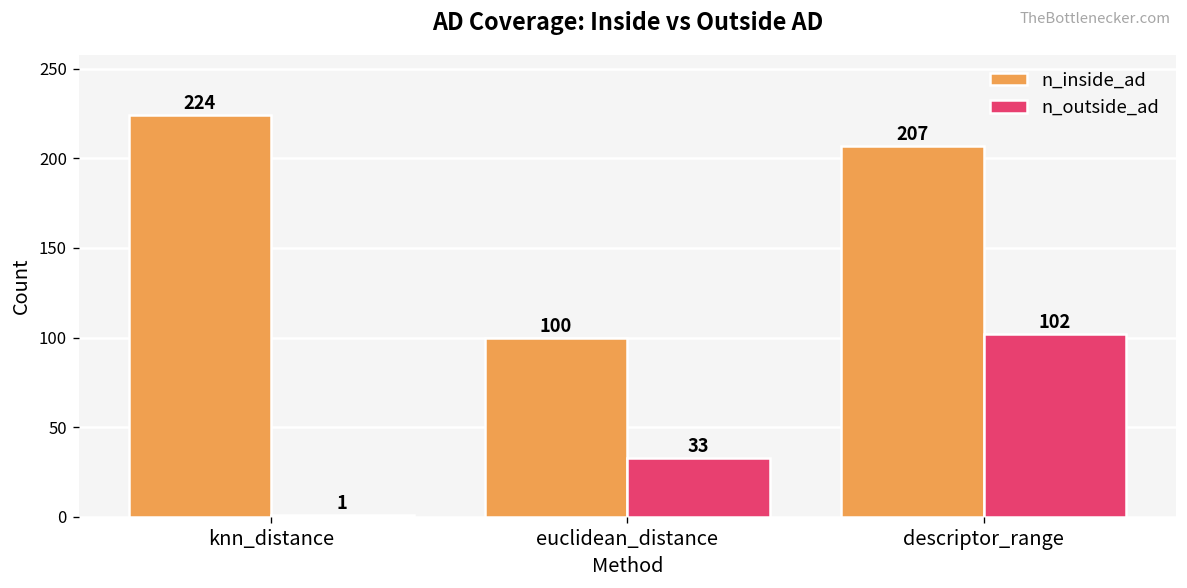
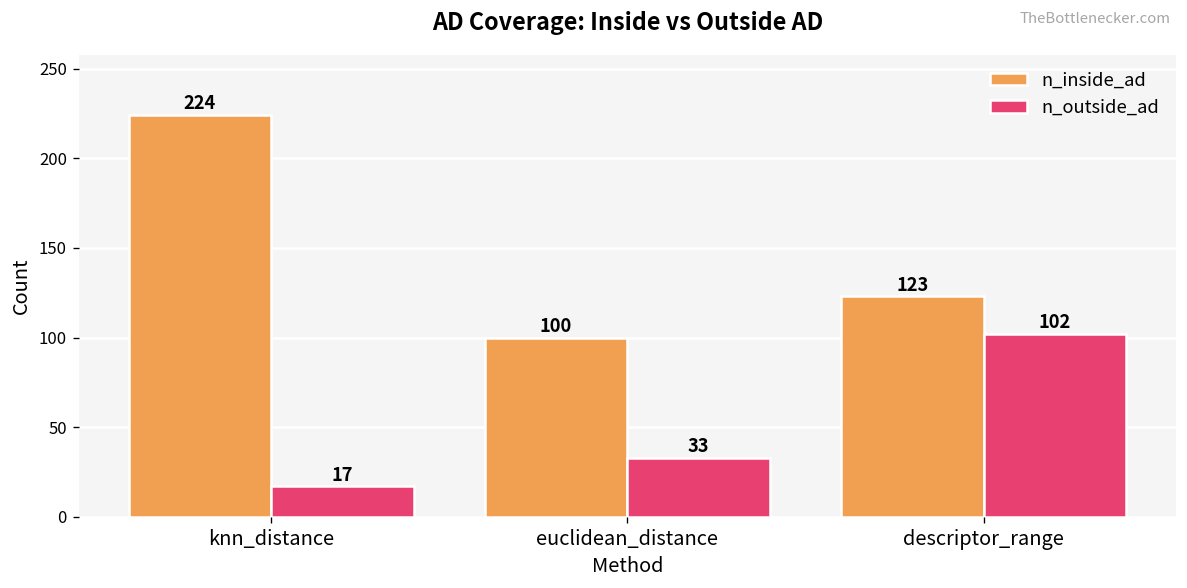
  {
    "n_inside_ad": {
      "knn_distance": 224,
      "euclidean_distance": 100,
-     "descriptor_range": 207
+     "descriptor_range": 123
    },
    "n_outside_ad": {
-     "knn_distance": 1,
+     "knn_distance": 17,
      "euclidean_distance": 33,
      "descriptor_range": 102
    }
  }
